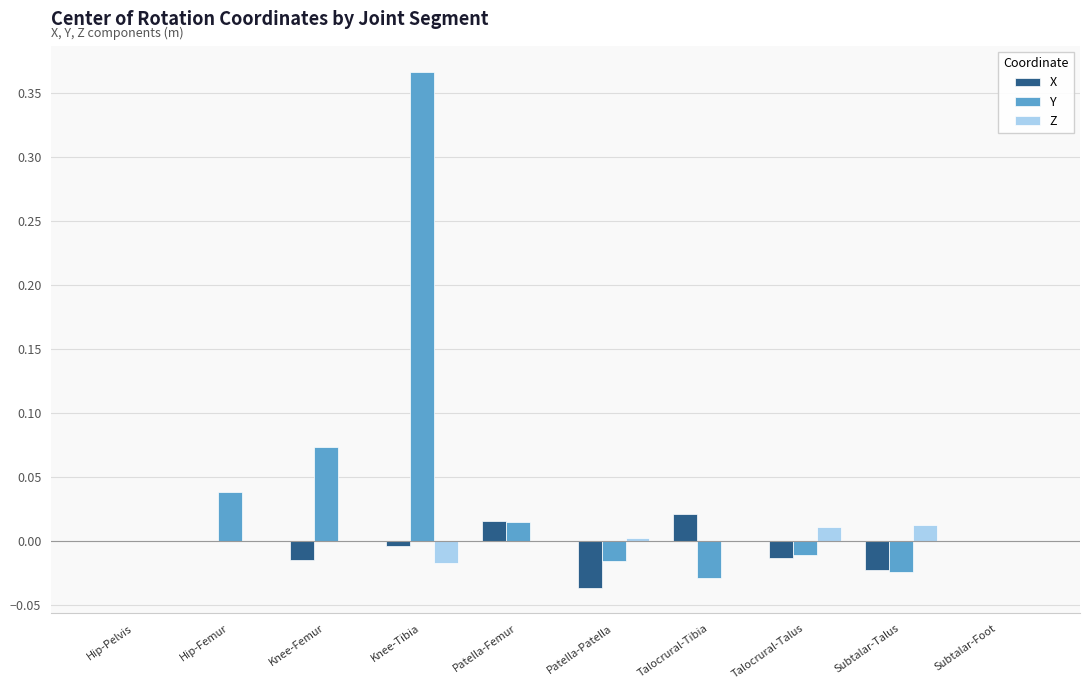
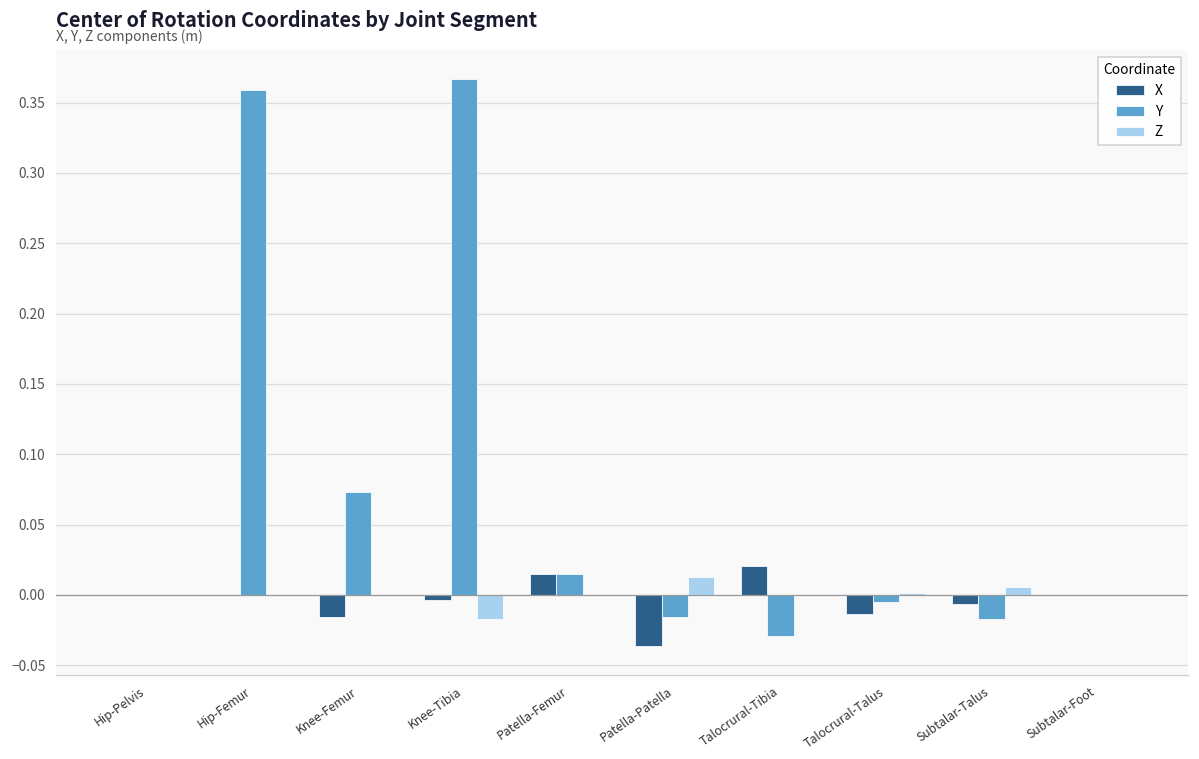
  {
    "X": {
      "Hip-Pelvis": 0.000,
      "Hip-Femur": 0.000,
      "Knee-Femur": -0.015,
      "Knee-Tibia": -0.004,
      "Patella-Femur": 0.015,
      "Patella-Patella": -0.037,
      "Talocrural-Tibia": 0.021,
      "Talocrural-Talus": -0.013,
-     "Subtalar-Talus": -0.023,
+     "Subtalar-Talus": -0.007,
      "Subtalar-Foot": 0.000
    },
    "Y": {
      "Hip-Pelvis": 0.000,
-     "Hip-Femur": 0.038,
+     "Hip-Femur": 0.359,
      "Knee-Femur": 0.073,
      "Knee-Tibia": 0.367,
      "Patella-Femur": 0.015,
      "Patella-Patella": -0.016,
      "Talocrural-Tibia": -0.029,
-     "Talocrural-Talus": -0.011,
-     "Subtalar-Talus": -0.024,
+     "Talocrural-Talus": -0.005,
+     "Subtalar-Talus": -0.017,
      "Subtalar-Foot": 0.000
    },
    "Z": {
      "Hip-Pelvis": 0.000,
      "Hip-Femur": 0.000,
      "Knee-Femur": 0.000,
      "Knee-Tibia": -0.017,
      "Patella-Femur": 0.000,
-     "Patella-Patella": 0.002,
+     "Patella-Patella": 0.013,
      "Talocrural-Tibia": 0.000,
-     "Talocrural-Talus": 0.010,
-     "Subtalar-Talus": 0.012,
+     "Talocrural-Talus": 0.001,
+     "Subtalar-Talus": 0.006,
      "Subtalar-Foot": 0.000
    }
  }
